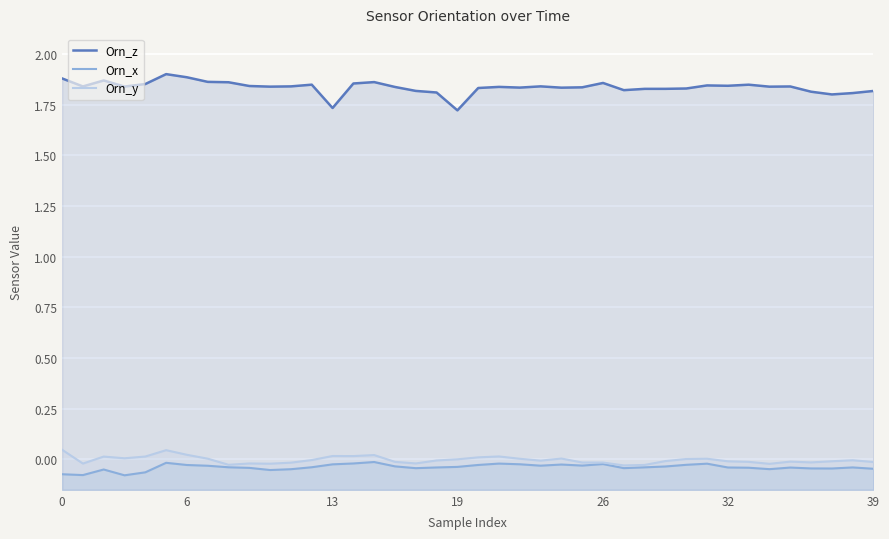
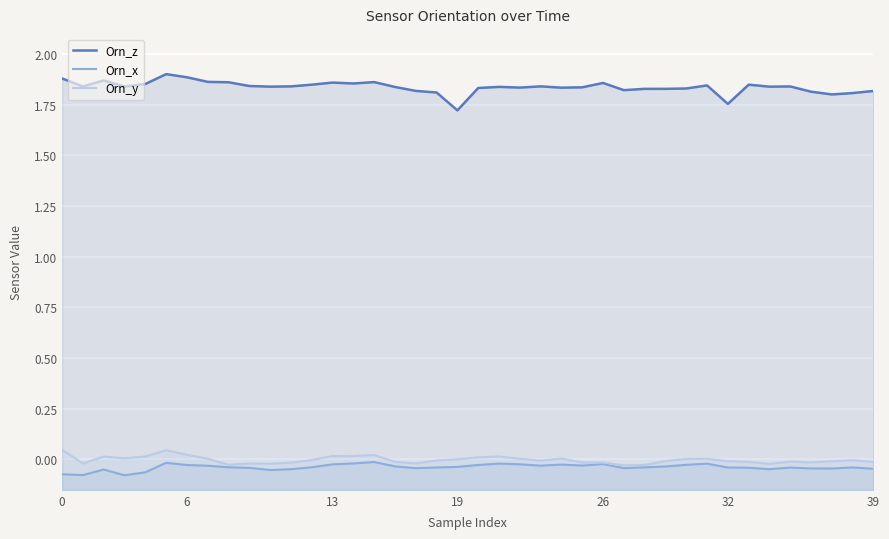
  {
    "Orn_z": {
      "0": 1.88,
      "6": 1.89,
-     "13": 1.73,
+     "13": 1.86,
      "19": 1.72,
      "26": 1.86,
-     "32": 1.84,
+     "32": 1.75,
      "39": 1.82
    }
  }
